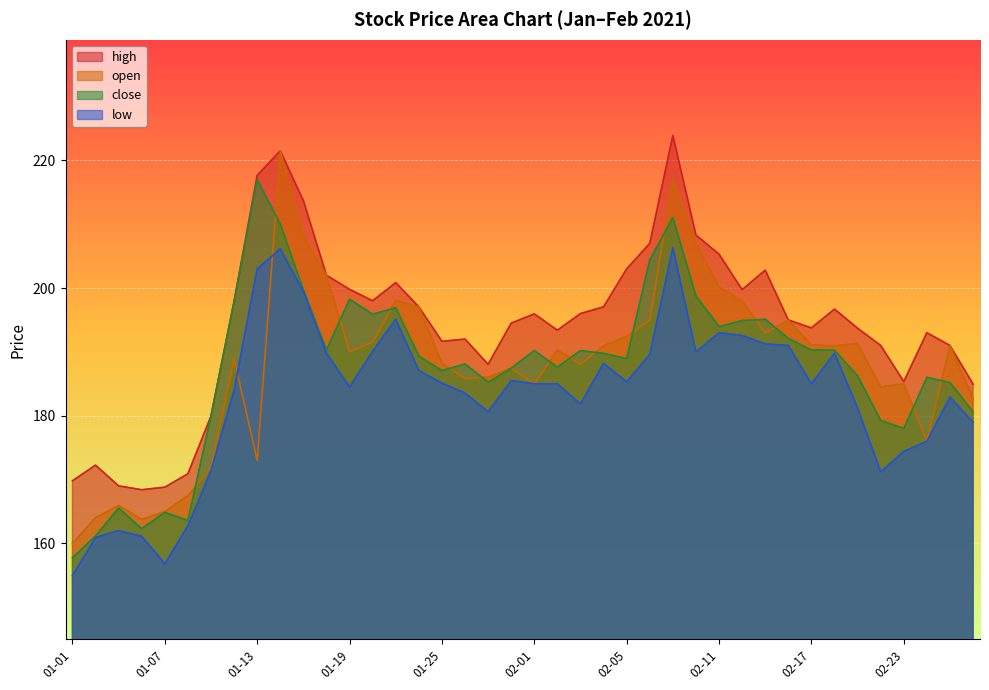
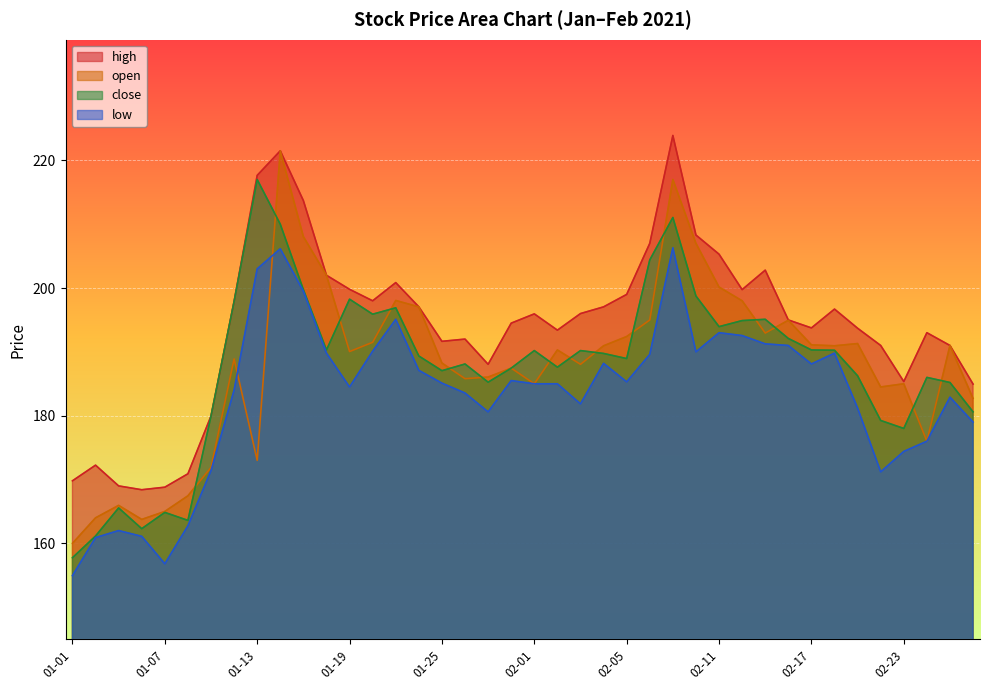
  {
    "high": {
      "01-01": 170,
      "01-07": 169,
      "01-13": 218,
      "01-19": 200,
      "01-25": 192,
      "02-01": 196,
-     "02-05": 203,
+     "02-05": 199,
      "02-11": 205,
      "02-17": 194
    },
    "open": {
      "01-01": 160,
      "01-13": 173,
      "01-19": 190,
      "01-25": 188,
      "02-05": 192,
      "02-11": 200,
      "02-17": 191
    },
    "close": {
      "01-01": 158,
      "01-13": 217,
      "01-19": 198,
      "01-25": 187,
      "02-01": 190,
      "02-05": 189,
      "02-11": 194,
      "02-17": 190,
      "02-23": 178
    },
    "low": {
      "01-01": 155,
      "01-07": 157,
      "01-13": 203,
      "01-19": 185,
      "01-25": 185,
      "02-05": 185,
      "02-11": 193,
-     "02-17": 185,
+     "02-17": 188,
      "02-23": 174
    }
  }
